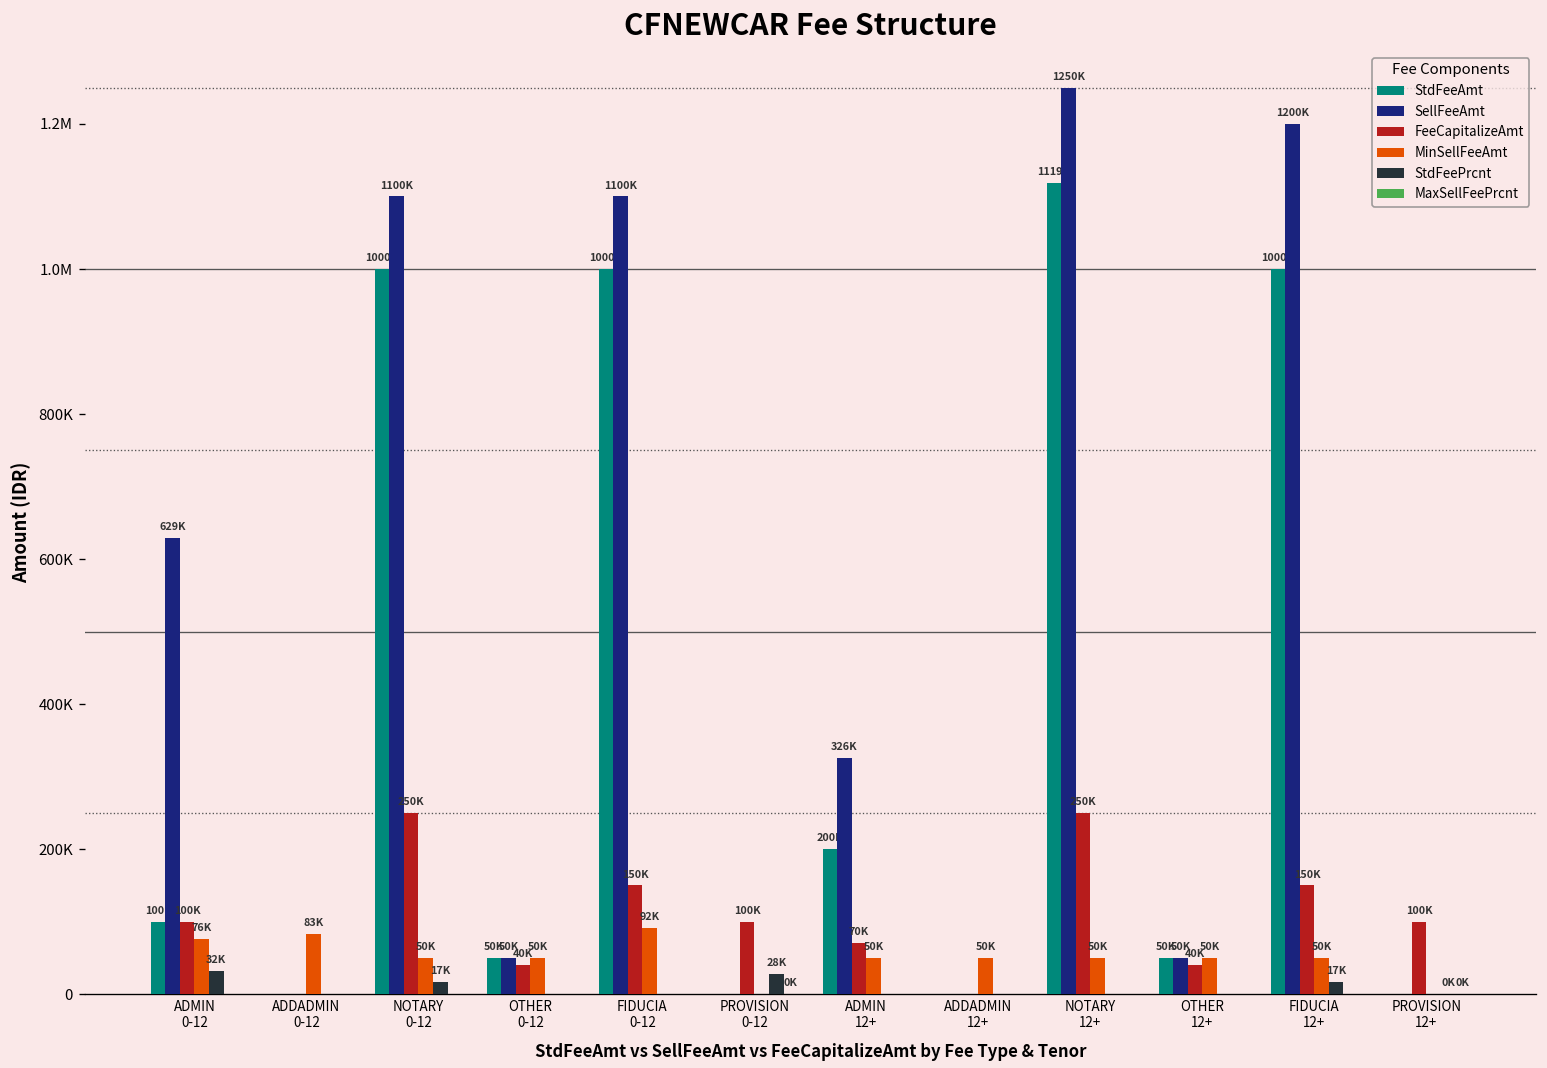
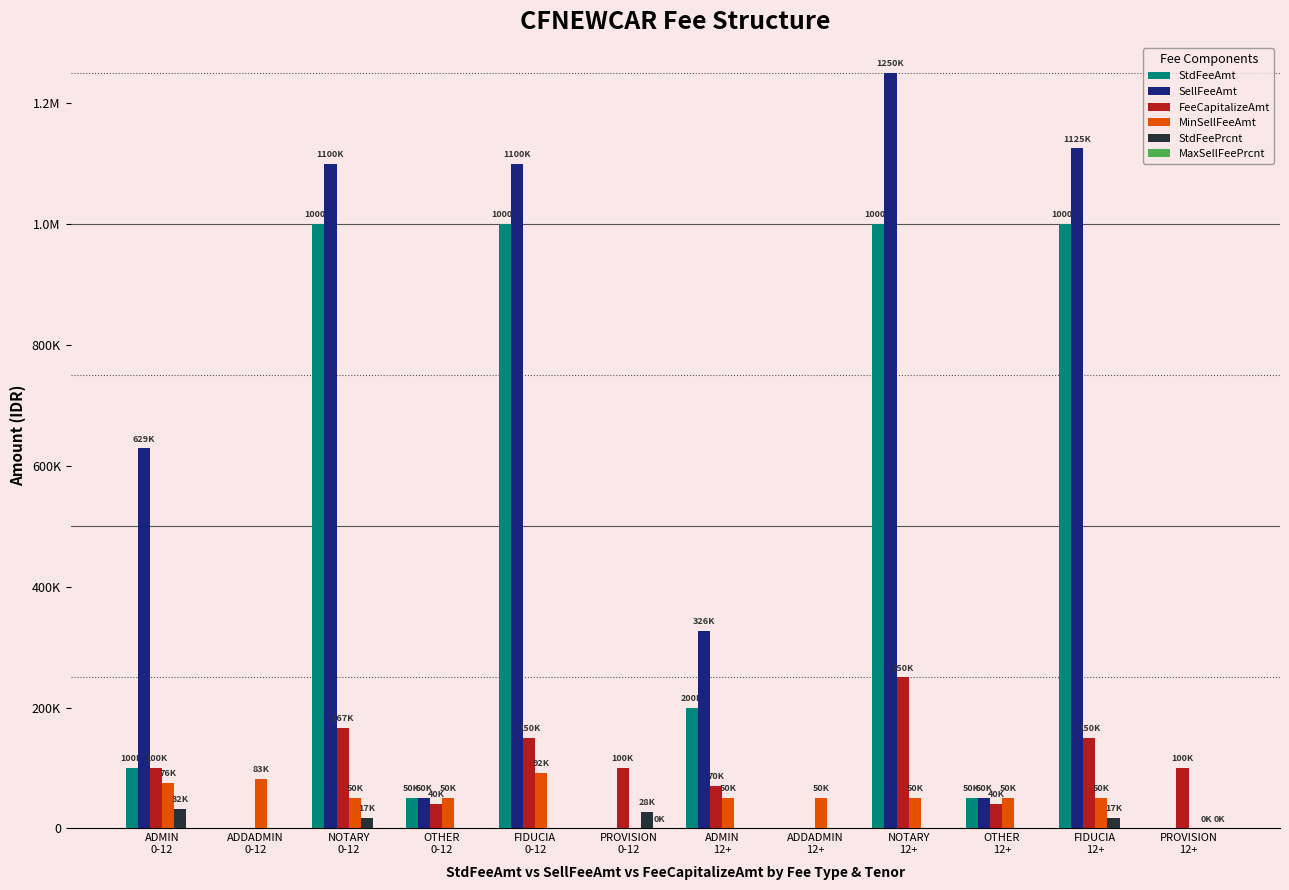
  {
    "StdFeeAmt": {
      "ADMIN 0-12": "100K",
      "NOTARY 0-12": "1000K",
      "FIDUCIA 0-12": "1000K",
      "ADMIN 12+": "200K",
-     "NOTARY 12+": "1119K",
+     "NOTARY 12+": "1000K",
      "FIDUCIA 12+": "1000K"
    },
    "SellFeeAmt": {
      "ADMIN 0-12": "629K",
      "NOTARY 0-12": "1100K",
      "FIDUCIA 0-12": "1100K",
      "ADMIN 12+": "326K",
      "NOTARY 12+": "1250K",
-     "FIDUCIA 12+": "1200K"
+     "FIDUCIA 12+": "1125K"
    },
    "FeeCapitalizeAmt": {
      "ADMIN 0-12": "100K",
-     "NOTARY 0-12": "250K",
+     "NOTARY 0-12": "167K",
      "OTHER 0-12": "40K",
      "FIDUCIA 0-12": "150K",
      "PROVISION 0-12": "100K",
      "ADMIN 12+": "70K",
      "NOTARY 12+": "250K",
      "OTHER 12+": "40K",
      "FIDUCIA 12+": "150K",
      "PROVISION 12+": "100K"
    },
    "MinSellFeeAmt": {
      "ADMIN 0-12": "76K",
      "ADDADMIN 0-12": "83K",
      "NOTARY 0-12": "50K",
      "OTHER 0-12": "50K",
      "FIDUCIA 0-12": "92K",
      "PROVISION 0-12": "0K",
      "ADMIN 12+": "50K",
      "ADDADMIN 12+": "50K",
      "NOTARY 12+": "50K",
      "OTHER 12+": "50K",
      "FIDUCIA 12+": "50K",
      "PROVISION 12+": "0K"
    },
    "StdFeePrcnt": {
      "ADMIN 0-12": "32K",
      "NOTARY 0-12": "17K",
      "PROVISION 0-12": "28K",
      "FIDUCIA 12+": "17K"
    },
    "MaxSellFeePrcnt": {
      "ADMIN 0-12": "0",
      "ADDADMIN 0-12": "0",
      "NOTARY 0-12": "0",
      "OTHER 0-12": "0",
      "FIDUCIA 0-12": "0",
      "ADMIN 12+": "0",
      "ADDADMIN 12+": "0",
      "NOTARY 12+": "0",
      "OTHER 12+": "0",
      "FIDUCIA 12+": "0"
    }
  }
